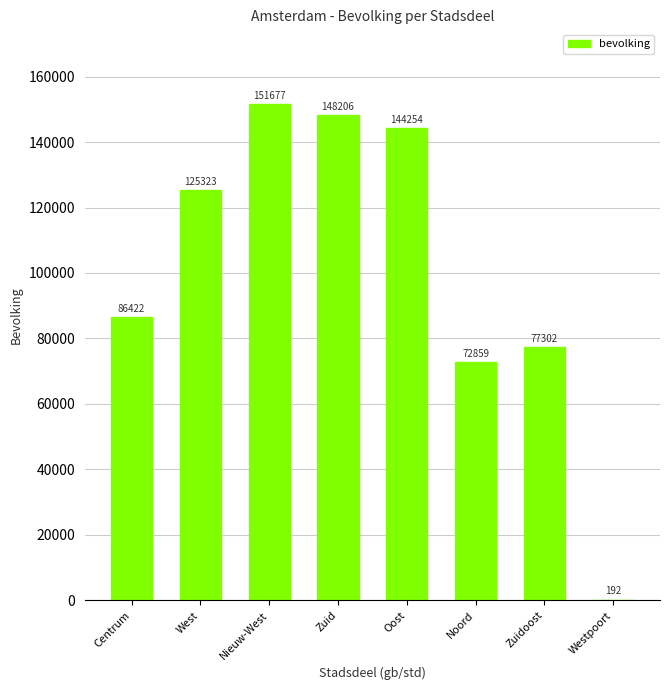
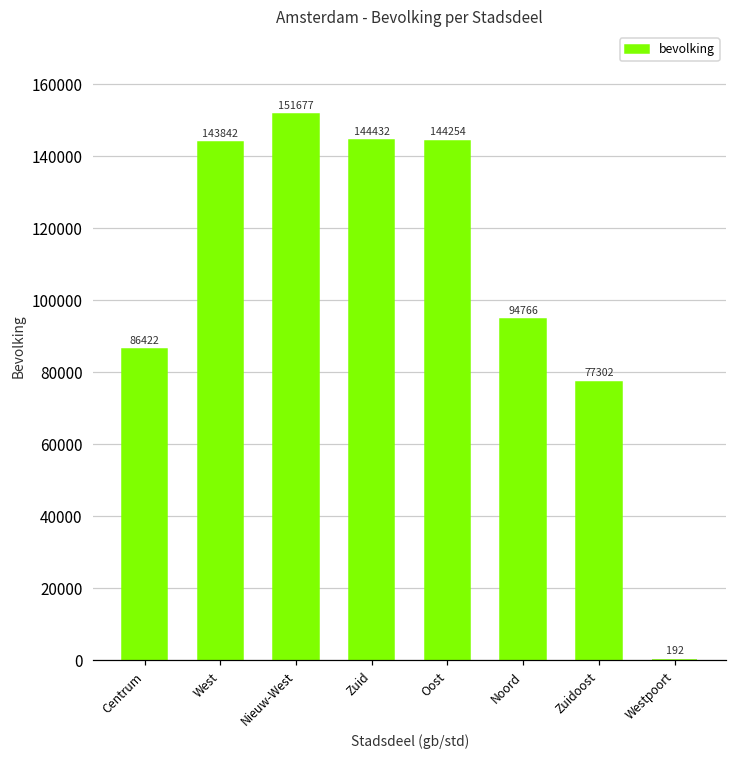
  {
    "Centrum": 86422,
-   "West": 125323,
+   "West": 143842,
    "Nieuw-West": 151677,
-   "Zuid": 148206,
+   "Zuid": 144432,
    "Oost": 144254,
-   "Noord": 72859,
+   "Noord": 94766,
    "Zuidoost": 77302,
    "Westpoort": 192
  }
